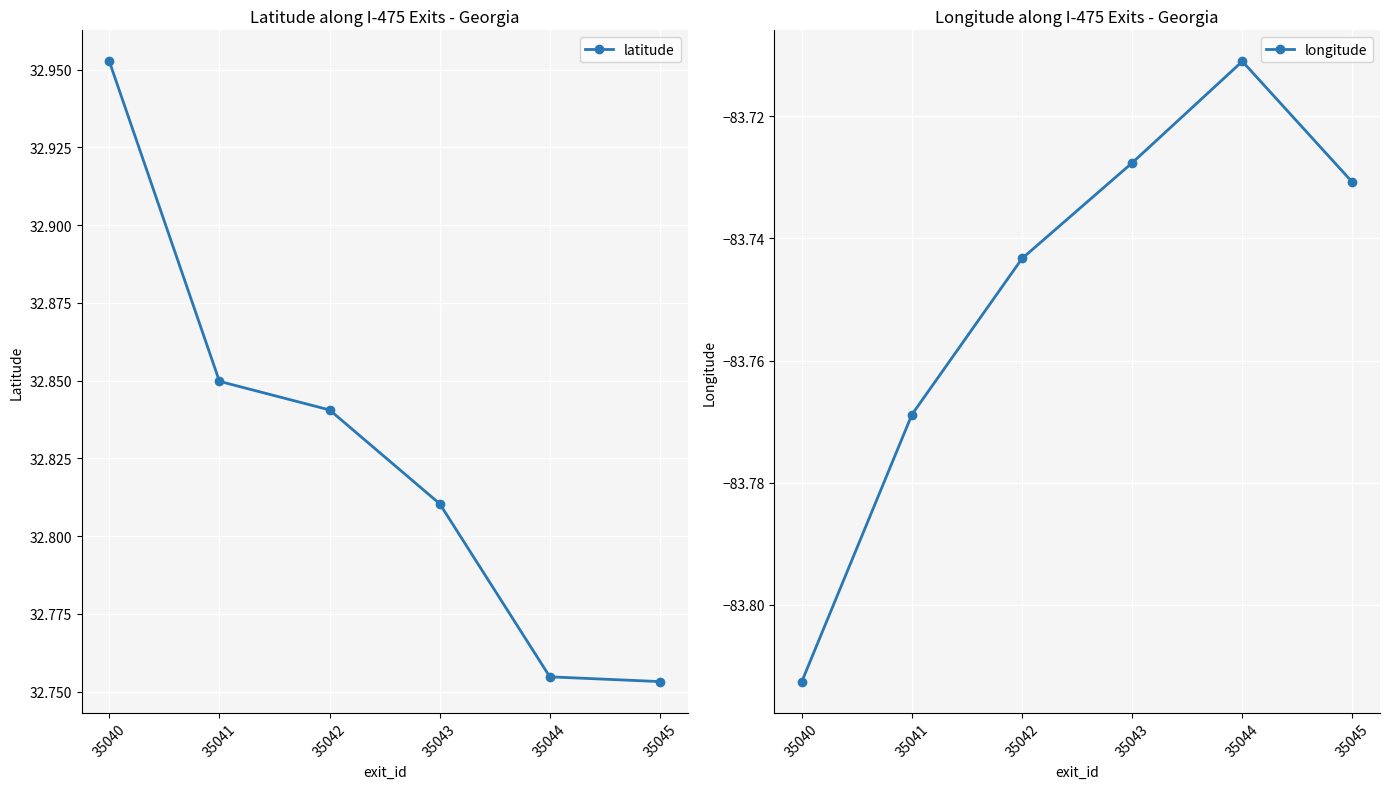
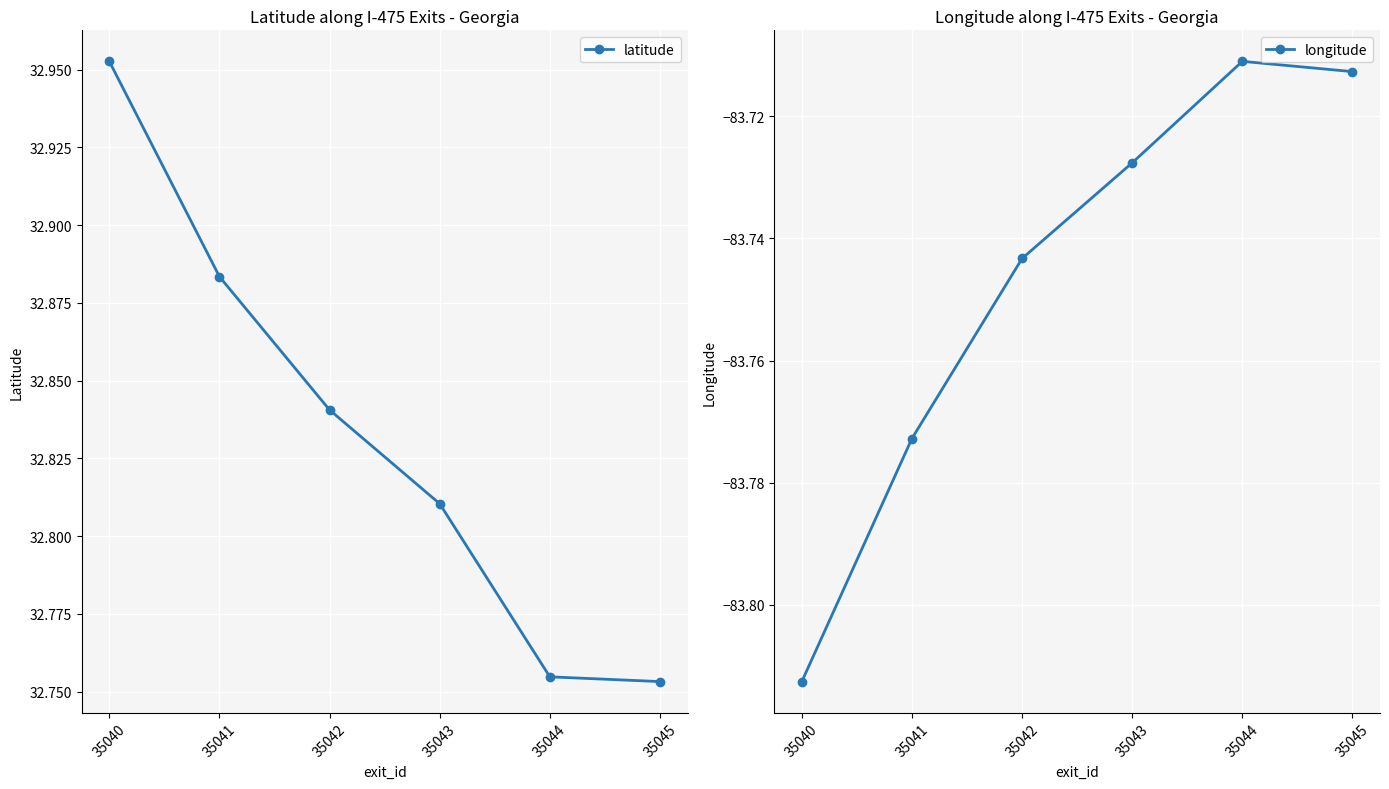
  {
    "Latitude along I-475 Exits - Georgia": {
      "35040": 32.953,
-     "35041": 32.850,
+     "35041": 32.883,
      "35042": 32.841,
      "35043": 32.810,
      "35044": 32.755,
      "35045": 32.753
    },
    "Longitude along I-475 Exits - Georgia": {
      "35040": -83.813,
-     "35041": -83.769,
+     "35041": -83.773,
      "35042": -83.743,
      "35043": -83.728,
      "35044": -83.711,
-     "35045": -83.731
+     "35045": -83.713
    }
  }
